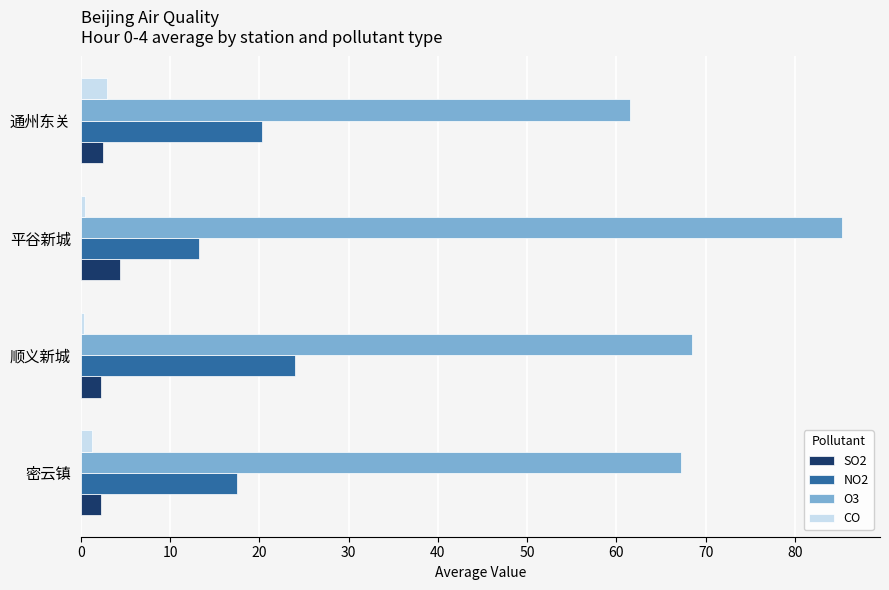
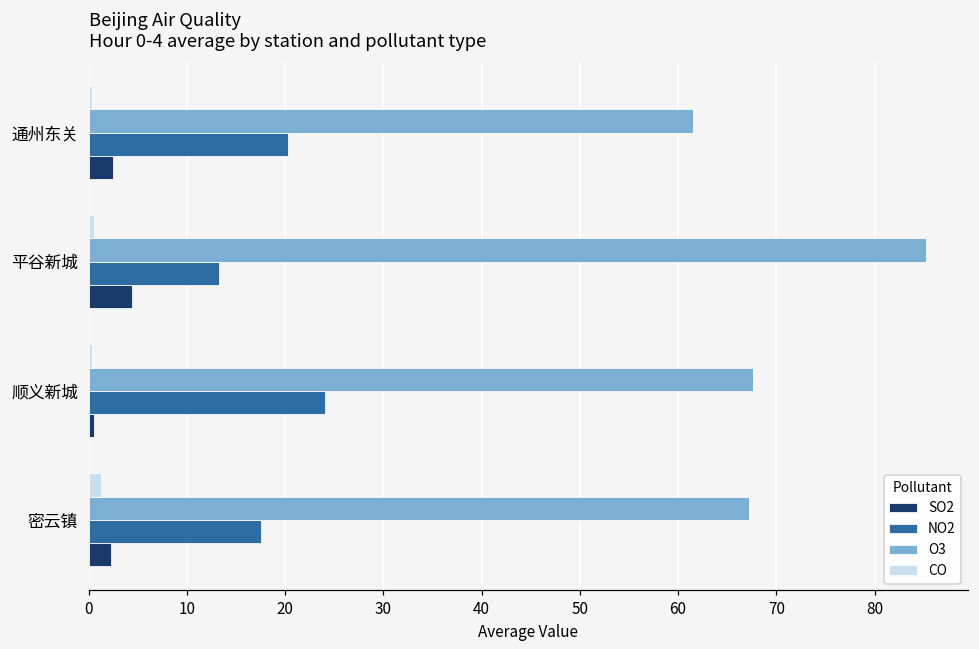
  {
    "SO2": {
      "通州东关": 3,
      "平谷新城": 4,
-     "顺义新城": 2,
+     "顺义新城": 1,
      "密云镇": 2
    },
    "NO2": {
      "通州东关": 20,
      "平谷新城": 13,
      "顺义新城": 24,
      "密云镇": 18
    },
    "O3": {
      "通州东关": 62,
      "平谷新城": 85,
-     "顺义新城": 69,
+     "顺义新城": 68,
      "密云镇": 67
    },
    "CO": {
-     "通州东关": 3,
+     "通州东关": 0,
      "平谷新城": 1,
      "顺义新城": 0,
      "密云镇": 1
    }
  }
